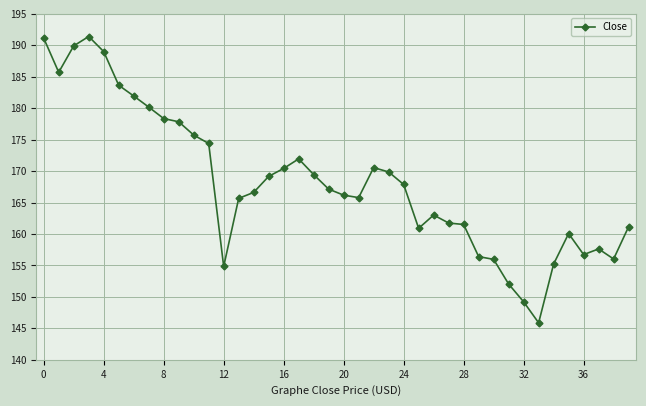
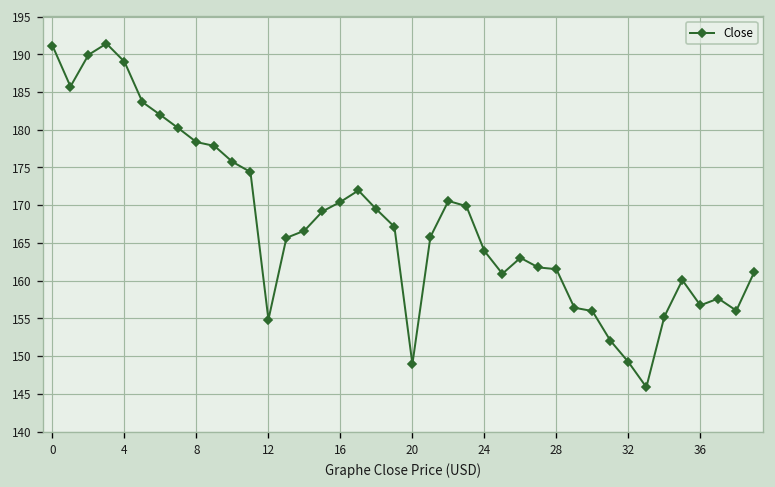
  {
    "0": 191,
    "4": 189,
    "8": 178,
    "12": 155,
    "16": 170,
-   "20": 166,
-   "24": 168,
+   "20": 149,
+   "24": 164,
    "28": 162,
    "32": 149,
    "36": 157
  }
